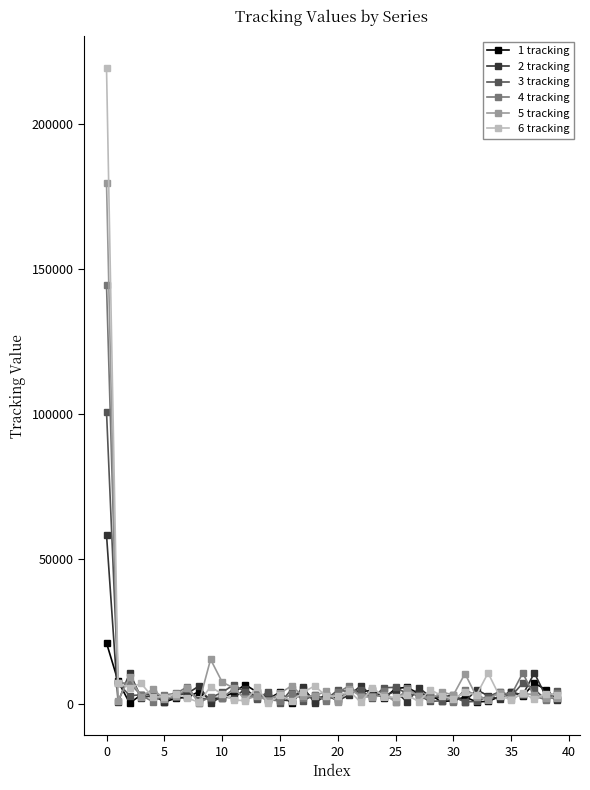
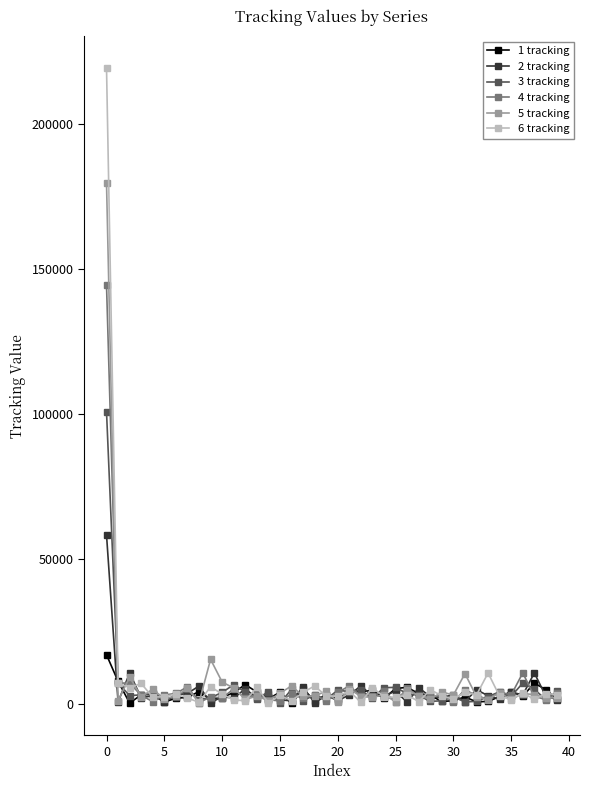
  {
    "1 tracking": {
-     "0": 21000
+     "0": 17000
    }
  }
